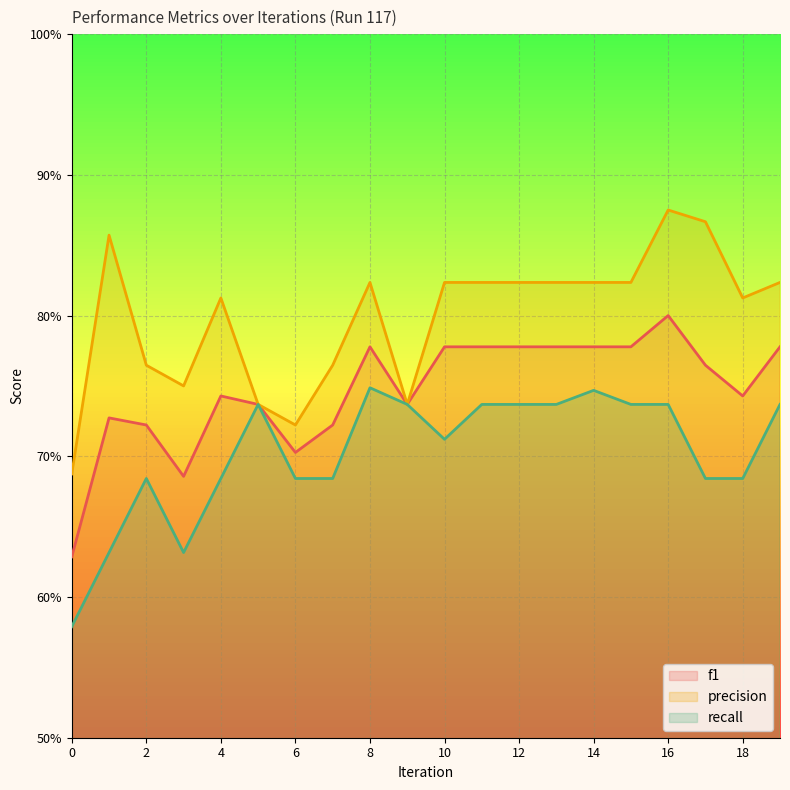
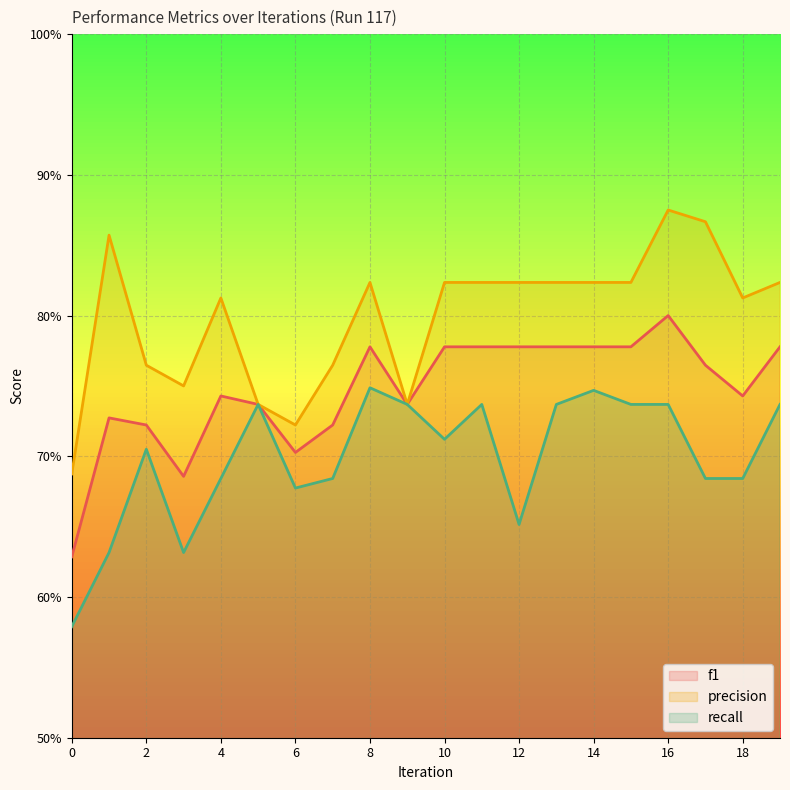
  {
    "recall": {
      "0": "57.9%",
-     "2": "68.4%",
+     "2": "70.5%",
      "4": "68.4%",
-     "6": "68.4%",
+     "6": "67.7%",
      "8": "74.9%",
      "10": "71.2%",
-     "12": "73.7%",
+     "12": "65.2%",
      "14": "74.7%",
      "16": "73.7%",
      "18": "68.4%"
    }
  }
